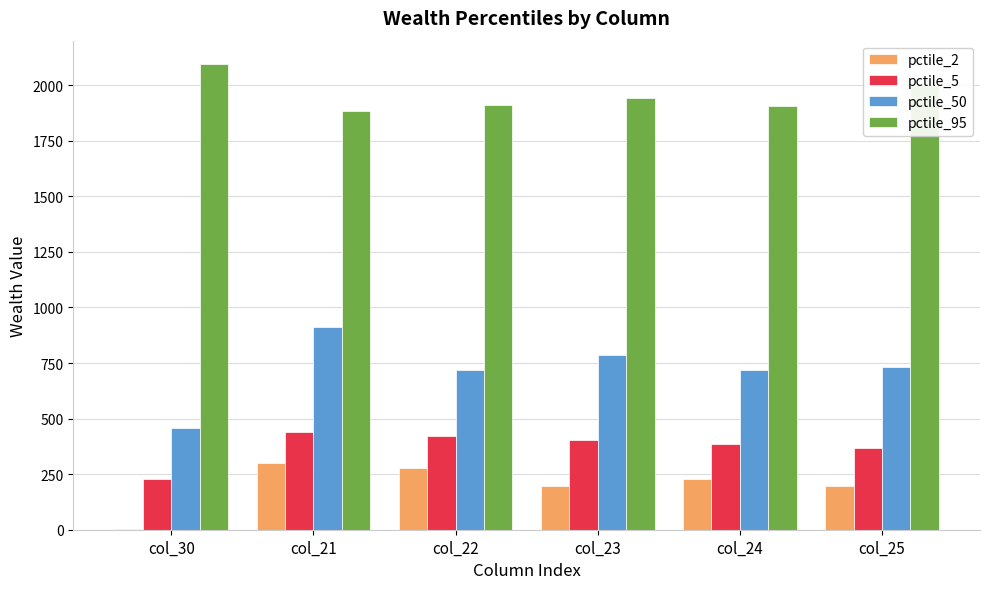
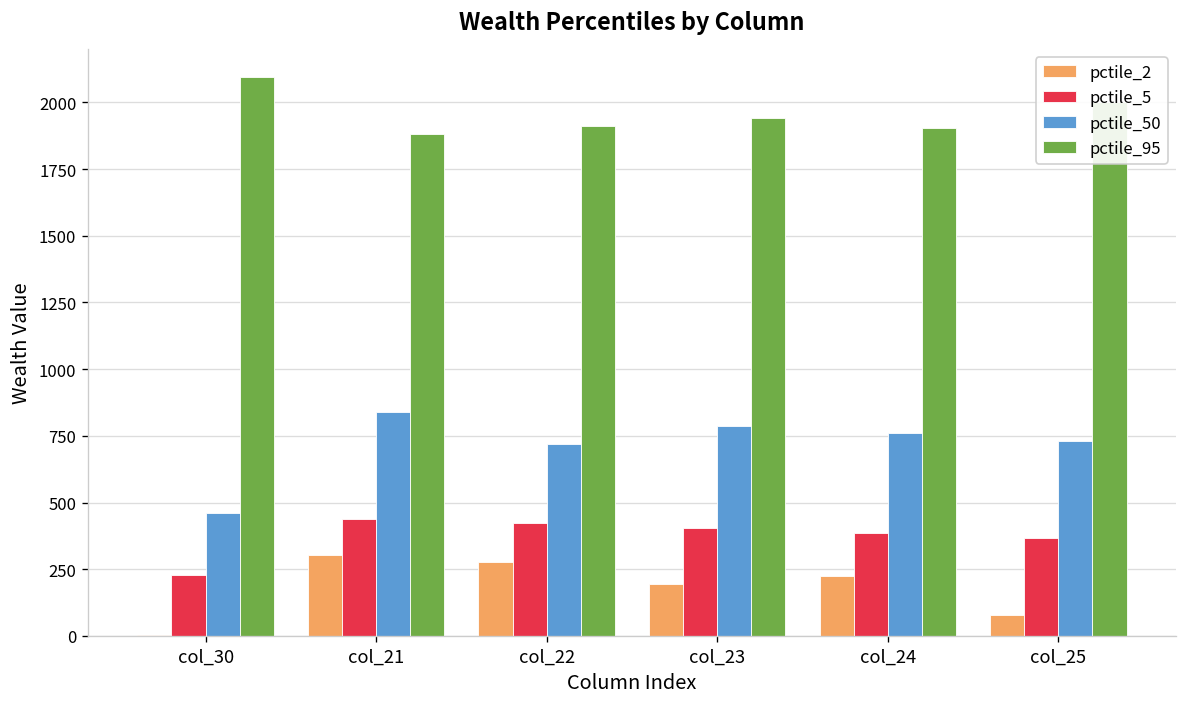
  {
    "pctile_2": {
      "col_21": 300,
      "col_22": 280,
      "col_23": 200,
      "col_24": 230,
-     "col_25": 200
+     "col_25": 80
    },
    "pctile_5": {
      "col_30": 230,
      "col_21": 440,
      "col_22": 420,
      "col_23": 410,
      "col_24": 390,
      "col_25": 370
    },
    "pctile_50": {
      "col_30": 460,
-     "col_21": 910,
+     "col_21": 840,
      "col_22": 720,
      "col_23": 790,
-     "col_24": 720,
+     "col_24": 760,
      "col_25": 730
    },
    "pctile_95": {
      "col_30": 2100,
      "col_21": 1880,
      "col_22": 1910,
      "col_23": 1940,
      "col_24": 1910
    }
  }
